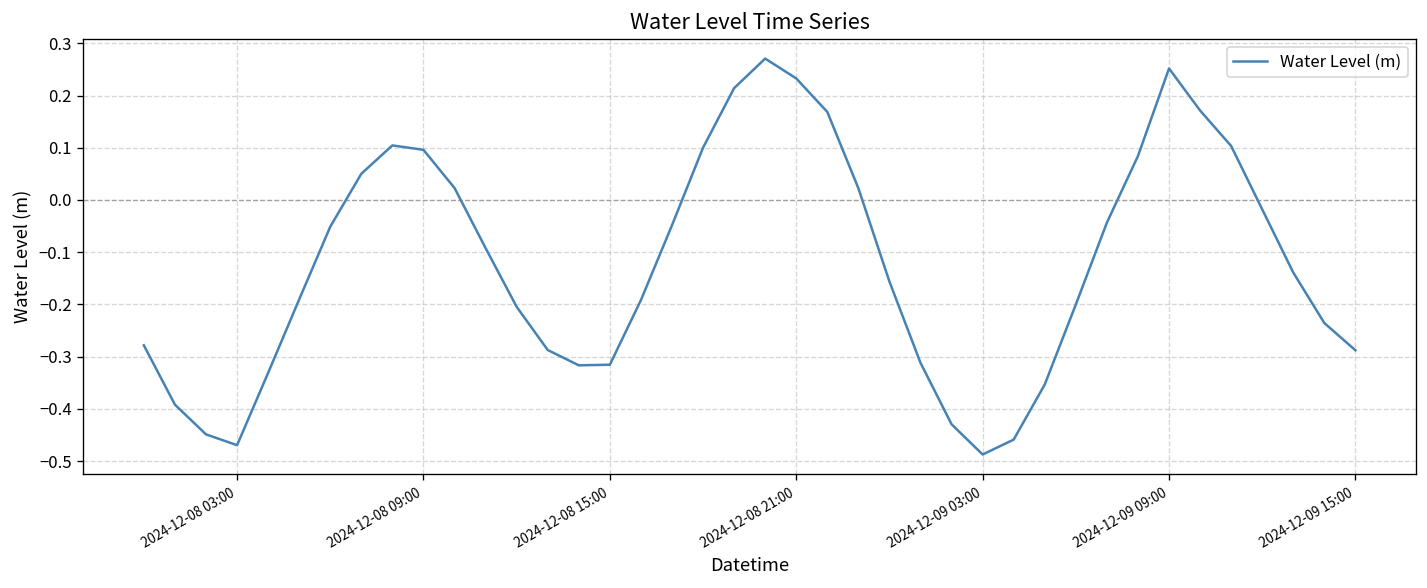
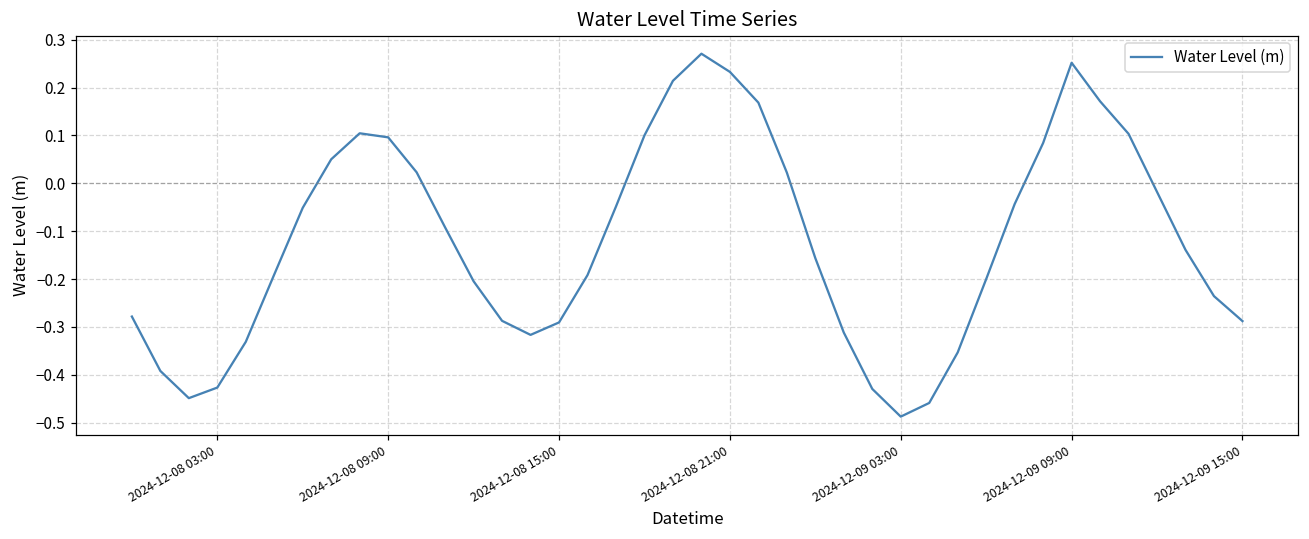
  {
-   "2024-12-08 03:00": -0.47,
+   "2024-12-08 03:00": -0.43,
    "2024-12-08 09:00": 0.10,
-   "2024-12-08 15:00": -0.32,
+   "2024-12-08 15:00": -0.29,
    "2024-12-08 21:00": 0.23,
    "2024-12-09 03:00": -0.49,
    "2024-12-09 09:00": 0.25,
    "2024-12-09 15:00": -0.29
  }
